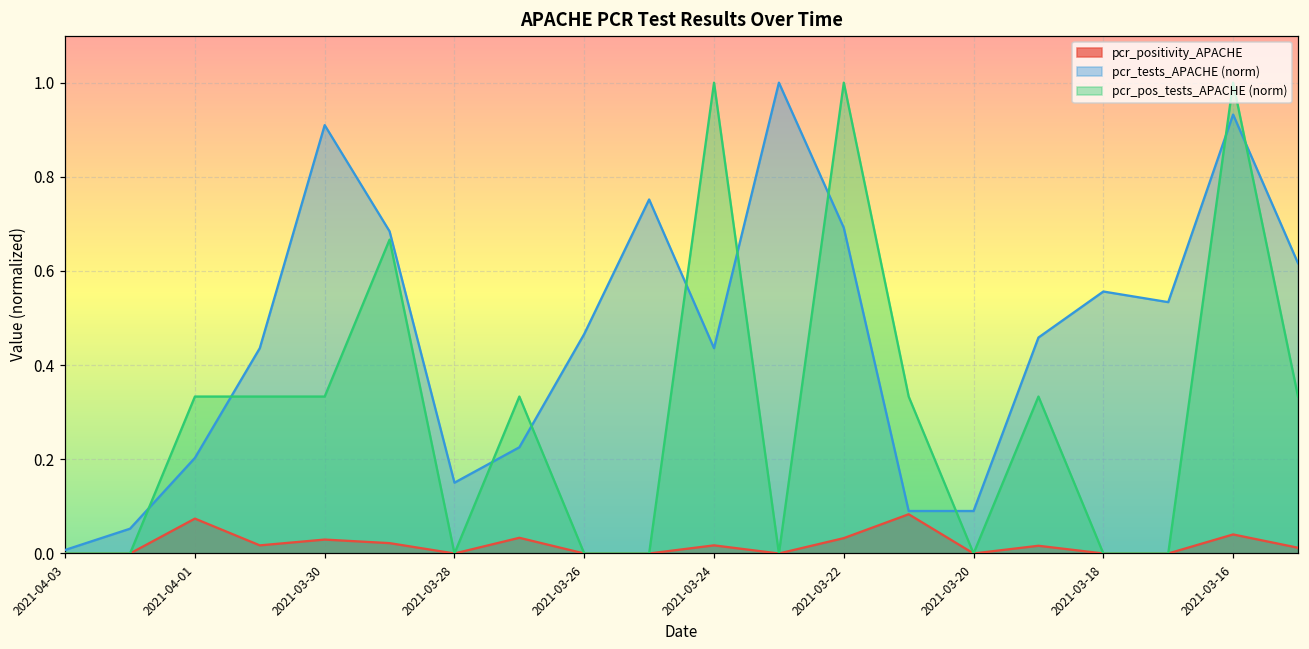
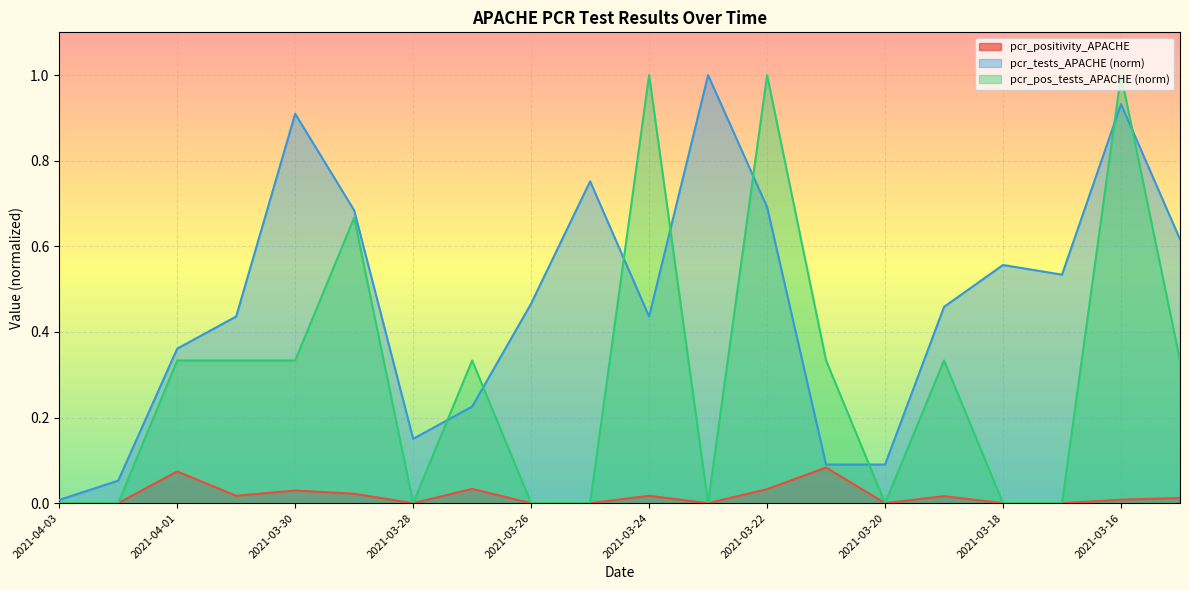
  {
    "pcr_positivity_APACHE": {
      "2021-04-01": 0.07,
      "2021-03-30": 0.03,
      "2021-03-24": 0.02,
      "2021-03-22": 0.03,
-     "2021-03-16": 0.04
+     "2021-03-16": 0.01
    },
    "pcr_tests_APACHE (norm)": {
      "2021-04-03": 0.01,
-     "2021-04-01": 0.20,
+     "2021-04-01": 0.36,
      "2021-03-30": 0.91,
      "2021-03-28": 0.15,
      "2021-03-26": 0.47,
      "2021-03-24": 0.44,
      "2021-03-22": 0.69,
      "2021-03-20": 0.09,
      "2021-03-18": 0.56,
      "2021-03-16": 0.93
    },
    "pcr_pos_tests_APACHE (norm)": {
      "2021-04-01": 0.33,
      "2021-03-30": 0.33,
      "2021-03-24": 1.00,
      "2021-03-22": 1.00
    }
  }
